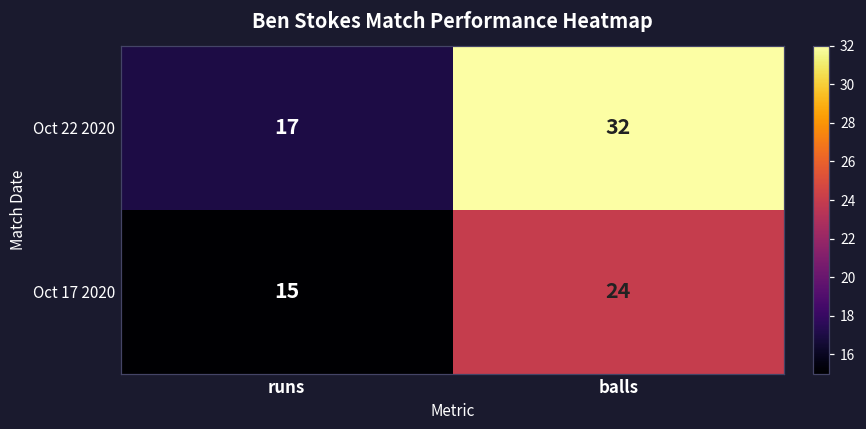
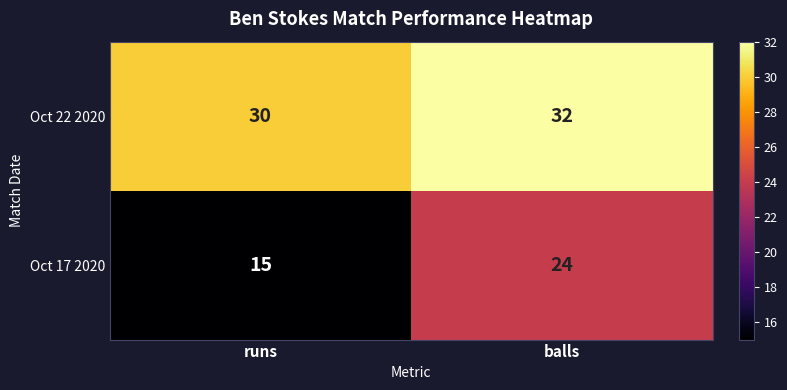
  {
    "Oct 22 2020": {
-     "runs": 17,
+     "runs": 30,
      "balls": 32
    },
    "Oct 17 2020": {
      "runs": 15,
      "balls": 24
    }
  }
